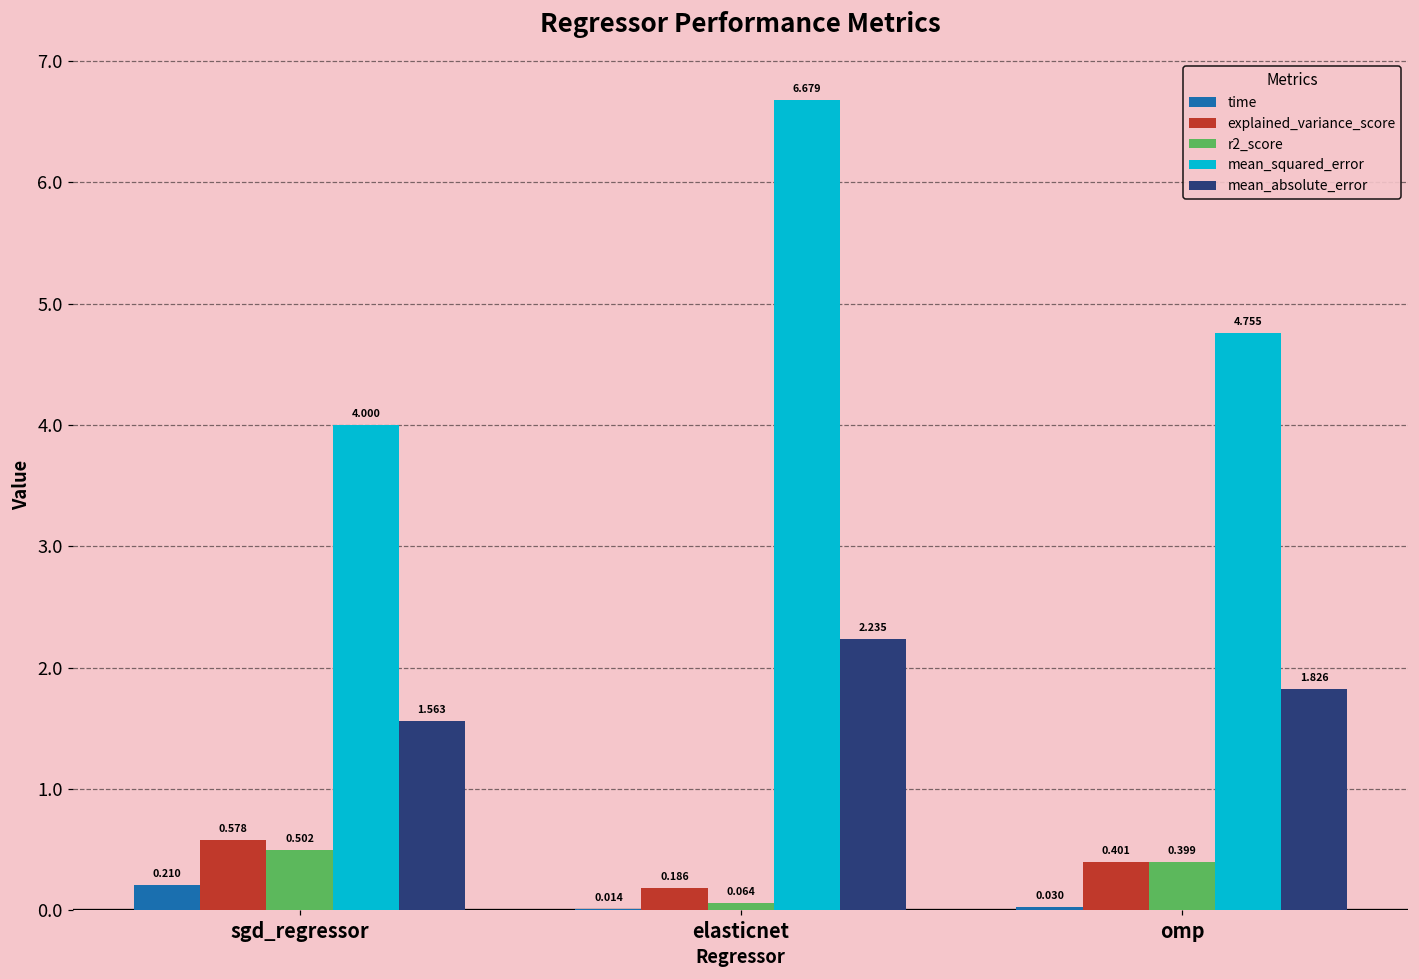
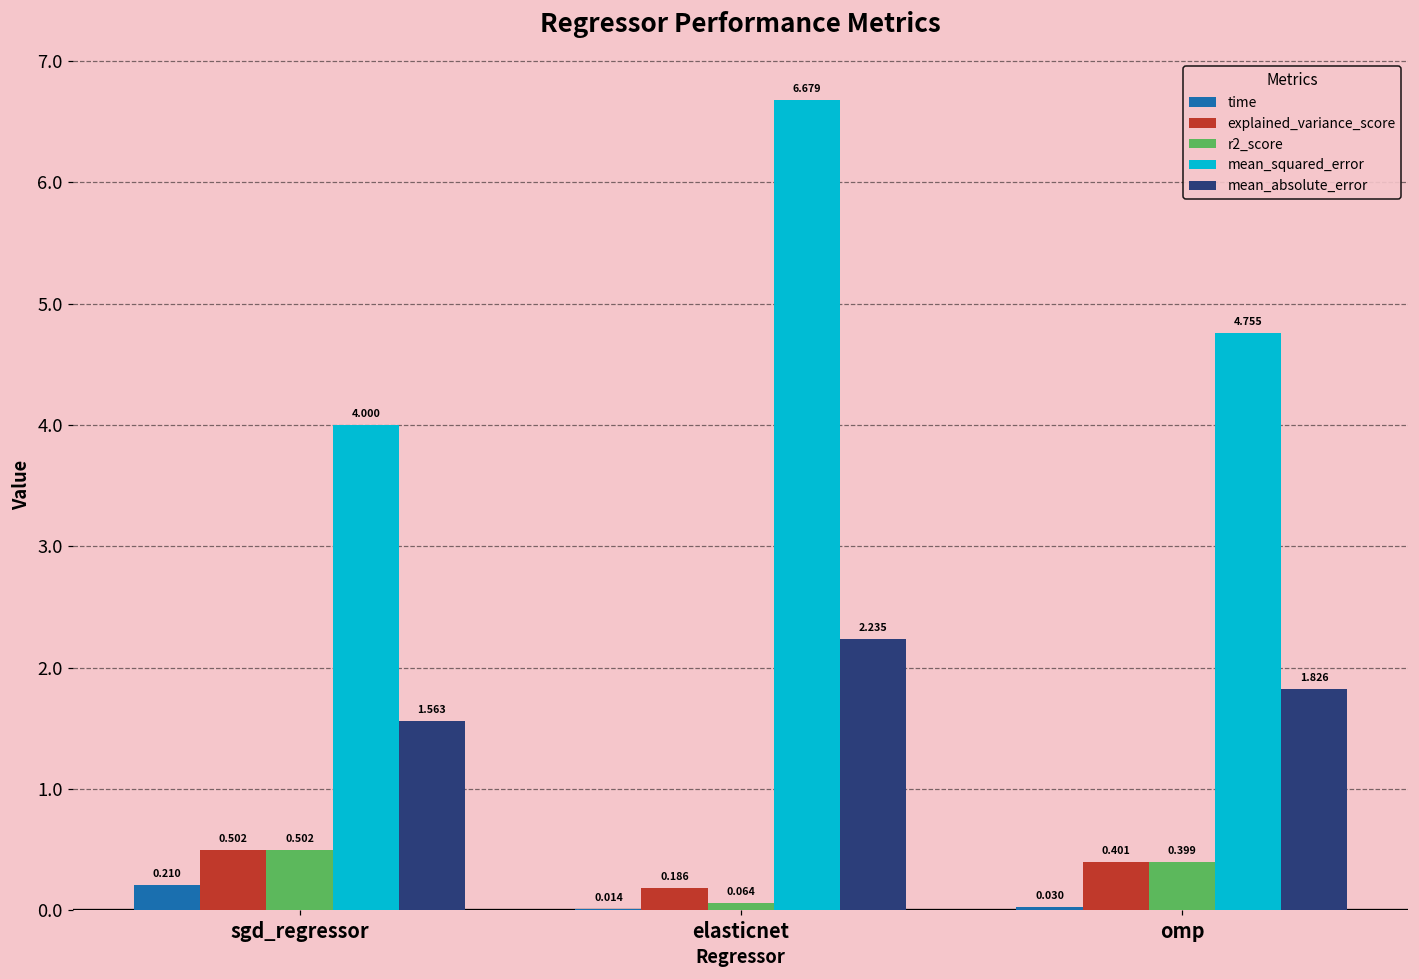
  {
    "time": {
      "sgd_regressor": 0.210,
      "elasticnet": 0.014,
      "omp": 0.030
    },
    "explained_variance_score": {
-     "sgd_regressor": 0.578,
+     "sgd_regressor": 0.502,
      "elasticnet": 0.186,
      "omp": 0.401
    },
    "r2_score": {
      "sgd_regressor": 0.502,
      "elasticnet": 0.064,
      "omp": 0.399
    },
    "mean_squared_error": {
      "sgd_regressor": 4.000,
      "elasticnet": 6.679,
      "omp": 4.755
    },
    "mean_absolute_error": {
      "sgd_regressor": 1.563,
      "elasticnet": 2.235,
      "omp": 1.826
    }
  }
